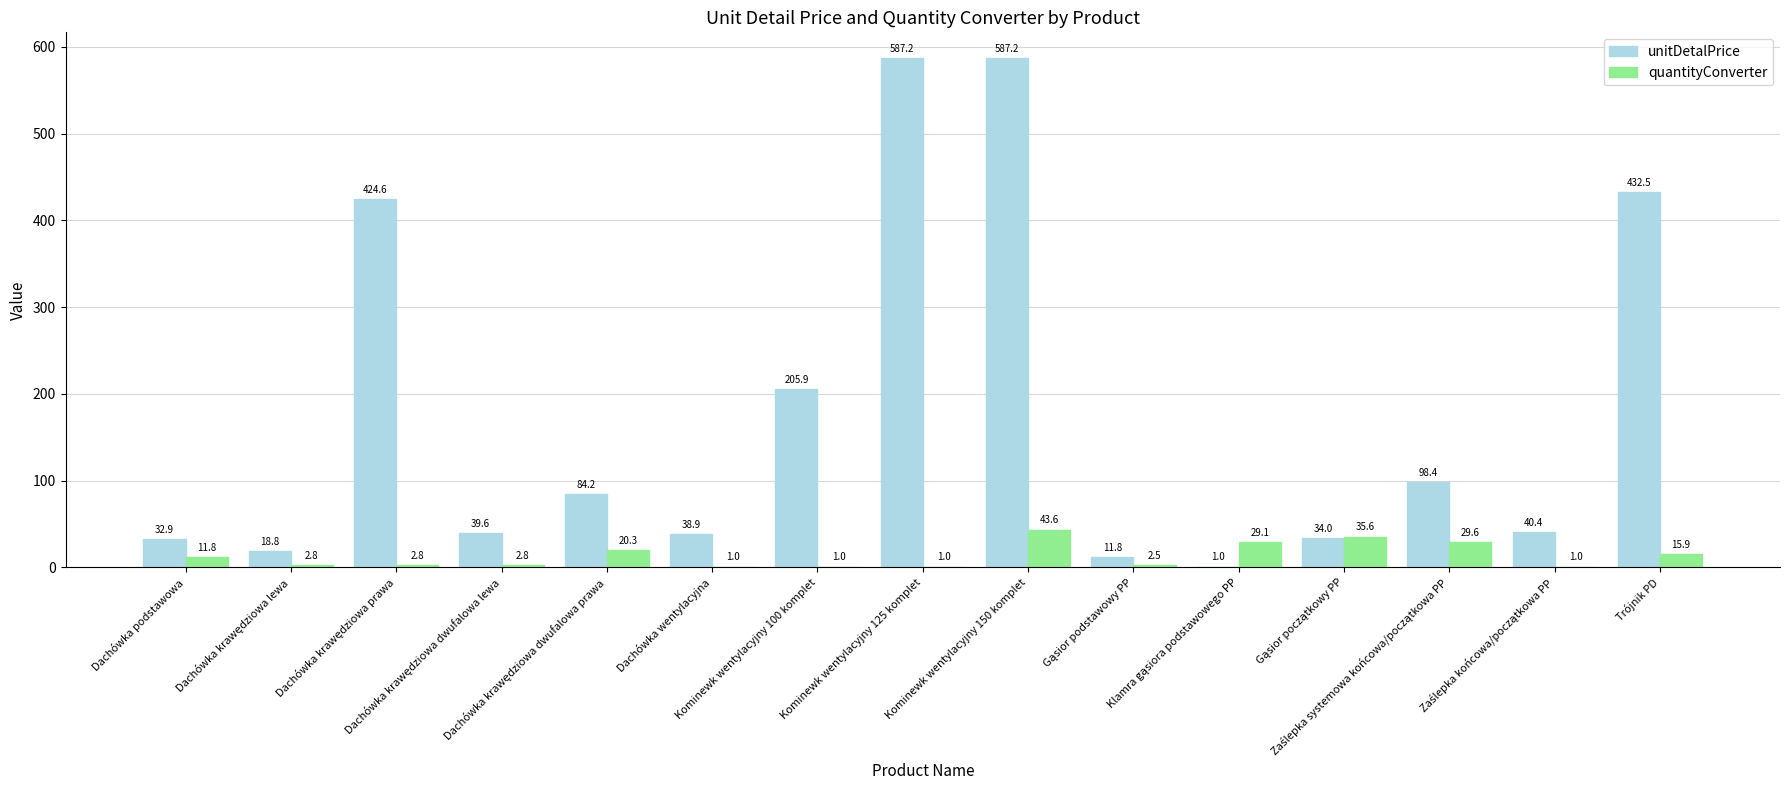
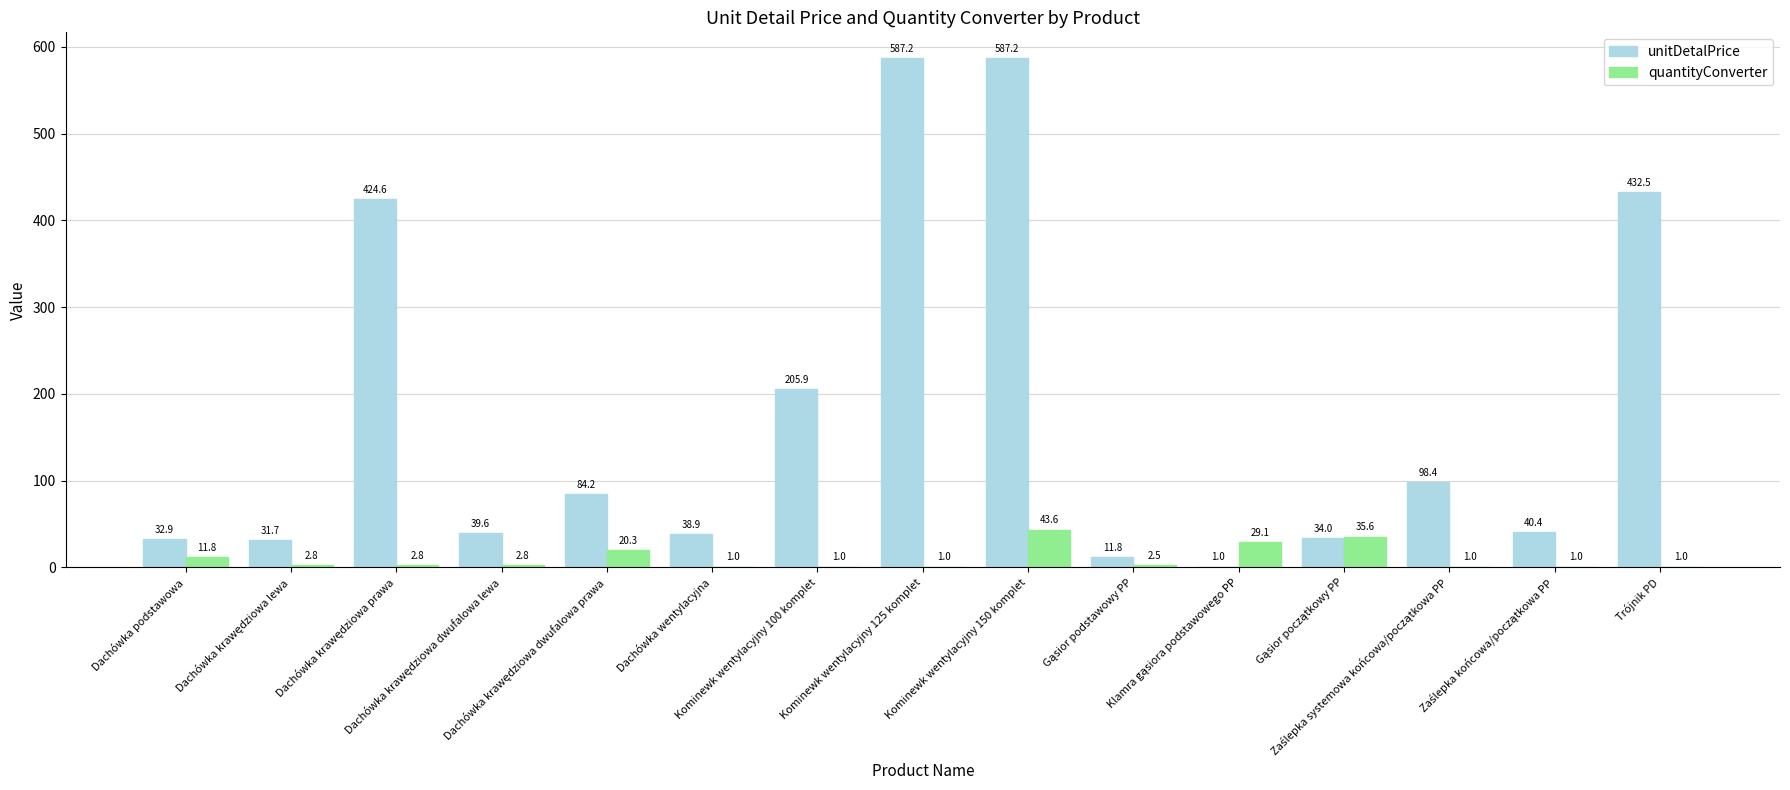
  {
    "unitDetalPrice": {
      "Dachówka podstawowa": 32.9,
-     "Dachówka krawędziowa lewa": 18.8,
+     "Dachówka krawędziowa lewa": 31.7,
      "Dachówka krawędziowa prawa": 424.6,
      "Dachówka krawędziowa dwufalowa lewa": 39.6,
      "Dachówka krawędziowa dwufalowa prawa": 84.2,
      "Dachówka wentylacyjna": 38.9,
      "Kominewk wentylacyjny 100 komplet": 205.9,
      "Kominewk wentylacyjny 125 komplet": 587.2,
      "Kominewk wentylacyjny 150 komplet": 587.2,
      "Gąsior podstawowy PP": 11.8,
      "Klamra gąsiora podstawowego PP": 1.0,
      "Gąsior początkowy PP": 34.0,
      "Zaślepka systemowa końcowa/początkowa PP": 98.4,
      "Zaślepka końcowa/początkowa PP": 40.4,
      "Trójnik PD": 432.5
    },
    "quantityConverter": {
      "Dachówka podstawowa": 11.8,
      "Dachówka krawędziowa lewa": 2.8,
      "Dachówka krawędziowa prawa": 2.8,
      "Dachówka krawędziowa dwufalowa lewa": 2.8,
      "Dachówka krawędziowa dwufalowa prawa": 20.3,
      "Dachówka wentylacyjna": 1.0,
      "Kominewk wentylacyjny 100 komplet": 1.0,
      "Kominewk wentylacyjny 125 komplet": 1.0,
      "Kominewk wentylacyjny 150 komplet": 43.6,
      "Gąsior podstawowy PP": 2.5,
      "Klamra gąsiora podstawowego PP": 29.1,
      "Gąsior początkowy PP": 35.6,
-     "Zaślepka systemowa końcowa/początkowa PP": 29.6,
+     "Zaślepka systemowa końcowa/początkowa PP": 1.0,
      "Zaślepka końcowa/początkowa PP": 1.0,
-     "Trójnik PD": 15.9
+     "Trójnik PD": 1.0
    }
  }
